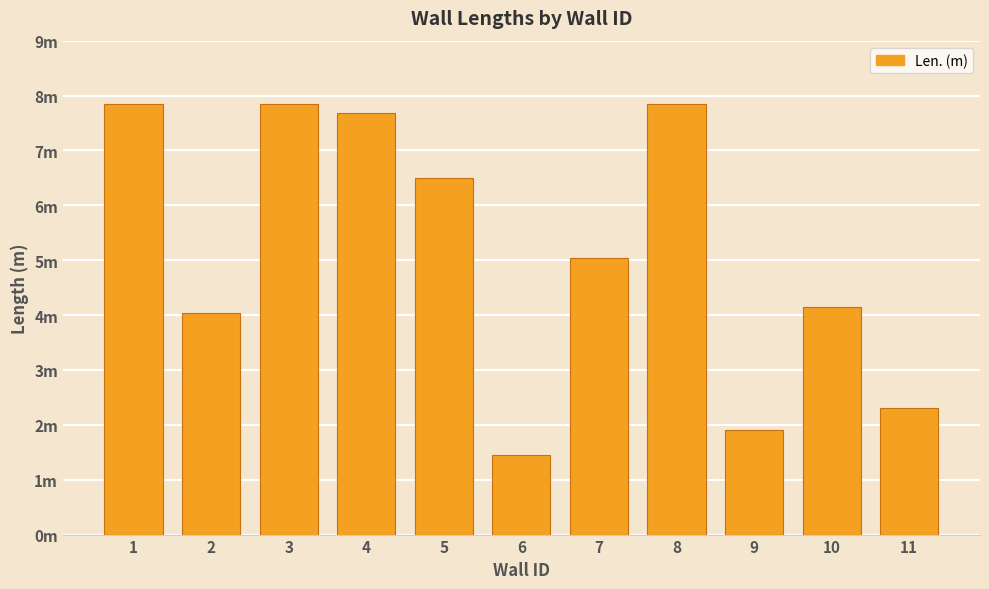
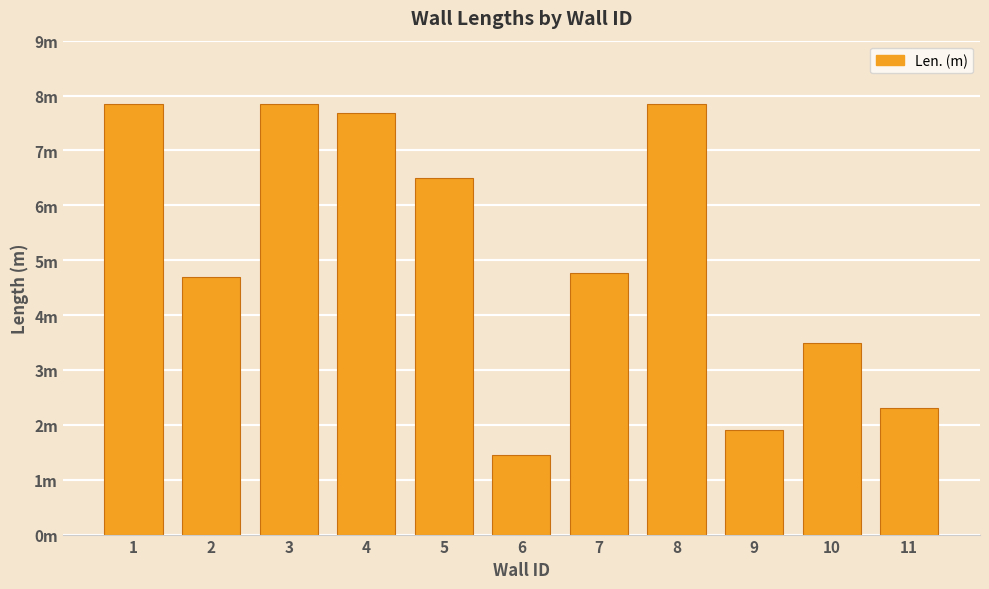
  {
    "1": "7.8m",
-   "2": "4.0m",
+   "2": "4.7m",
    "3": "7.8m",
    "4": "7.7m",
    "5": "6.5m",
    "6": "1.5m",
-   "7": "5.0m",
+   "7": "4.8m",
    "8": "7.8m",
    "9": "1.9m",
-   "10": "4.1m",
+   "10": "3.5m",
    "11": "2.3m"
  }
